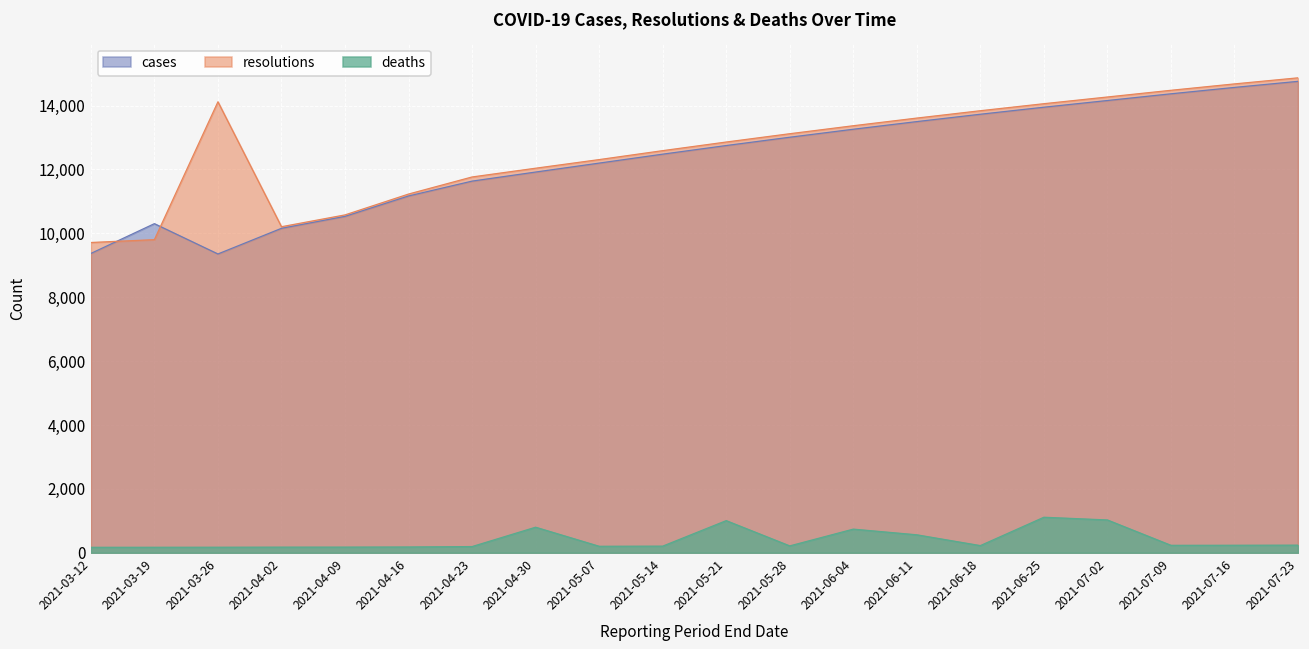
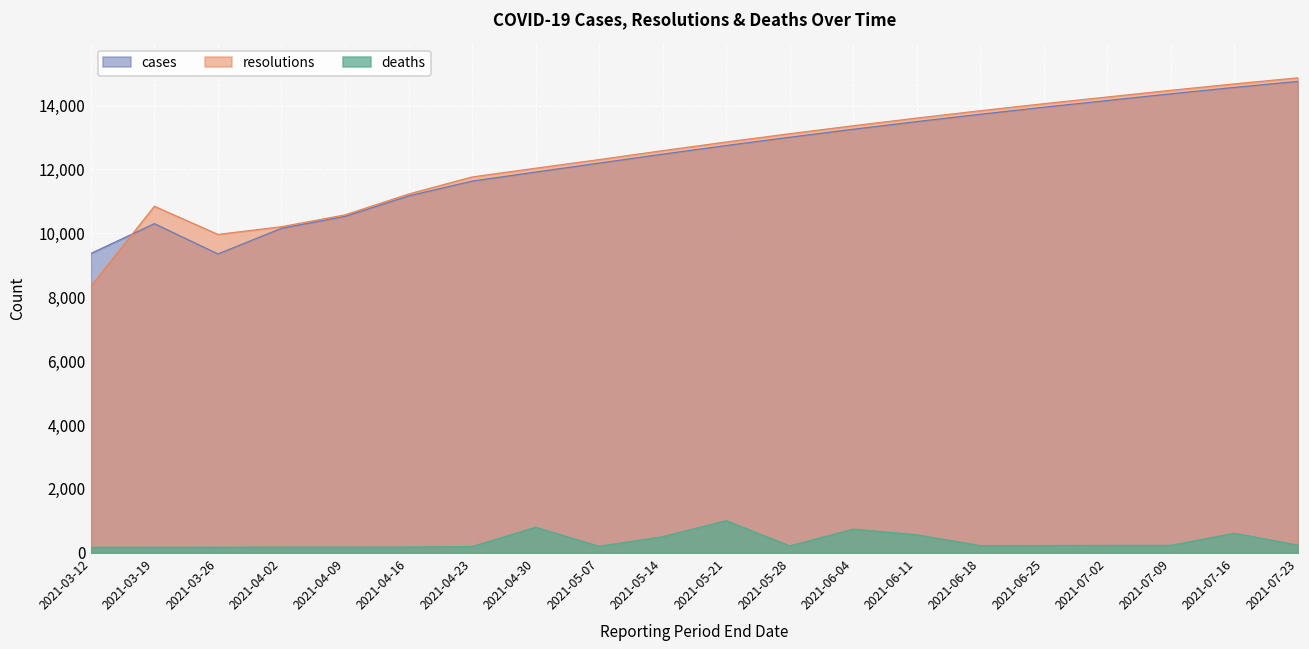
  {
    "cases": {
      "2021-03-12": "9,400",
      "2021-03-19": "10,300",
      "2021-03-26": "9,400",
      "2021-04-23": "11,600",
      "2021-04-30": "11,900",
      "2021-05-07": "12,200",
      "2021-05-14": "12,500",
      "2021-05-21": "12,800",
      "2021-05-28": "13,000",
      "2021-06-04": "13,300",
      "2021-06-11": "13,500",
      "2021-06-18": "13,700",
      "2021-06-25": "14,000",
      "2021-07-02": "14,200",
      "2021-07-09": "14,400",
      "2021-07-16": "14,600",
      "2021-07-23": "14,800"
    },
    "resolutions": {
-     "2021-03-12": "9,700",
-     "2021-03-19": "9,800",
-     "2021-03-26": "14,100",
+     "2021-03-12": "8,300",
+     "2021-03-19": "10,800",
+     "2021-03-26": "10,000",
      "2021-04-23": "11,800",
      "2021-04-30": "12,000",
      "2021-05-07": "12,300",
      "2021-05-14": "12,600",
      "2021-05-21": "12,900",
      "2021-05-28": "13,100",
      "2021-06-04": "13,400",
      "2021-06-11": "13,600",
      "2021-06-18": "13,800",
      "2021-06-25": "14,100",
      "2021-07-02": "14,300",
      "2021-07-09": "14,500",
      "2021-07-16": "14,700",
      "2021-07-23": "14,900"
    },
    "deaths": {
      "2021-03-12": "200",
      "2021-03-19": "200",
      "2021-03-26": "200",
      "2021-04-02": "200",
      "2021-04-09": "200",
      "2021-04-16": "200",
      "2021-04-23": "200",
      "2021-04-30": "800",
      "2021-05-07": "200",
-     "2021-05-14": "200",
+     "2021-05-14": "500",
      "2021-05-21": "1,000",
      "2021-05-28": "200",
      "2021-06-04": "700",
      "2021-06-11": "600",
      "2021-06-18": "200",
-     "2021-06-25": "1,100",
-     "2021-07-02": "1,000",
+     "2021-06-25": "200",
+     "2021-07-02": "200",
      "2021-07-09": "200",
-     "2021-07-16": "200",
+     "2021-07-16": "600",
      "2021-07-23": "200"
    }
  }
